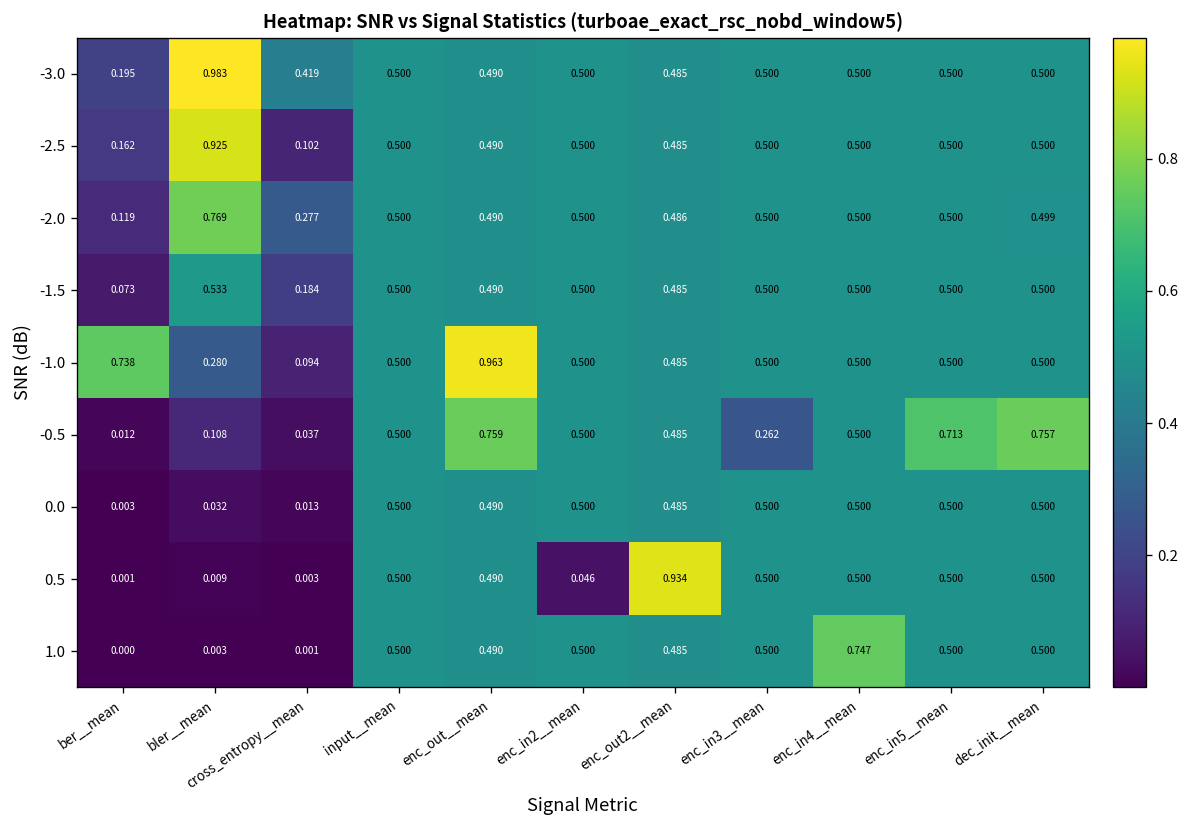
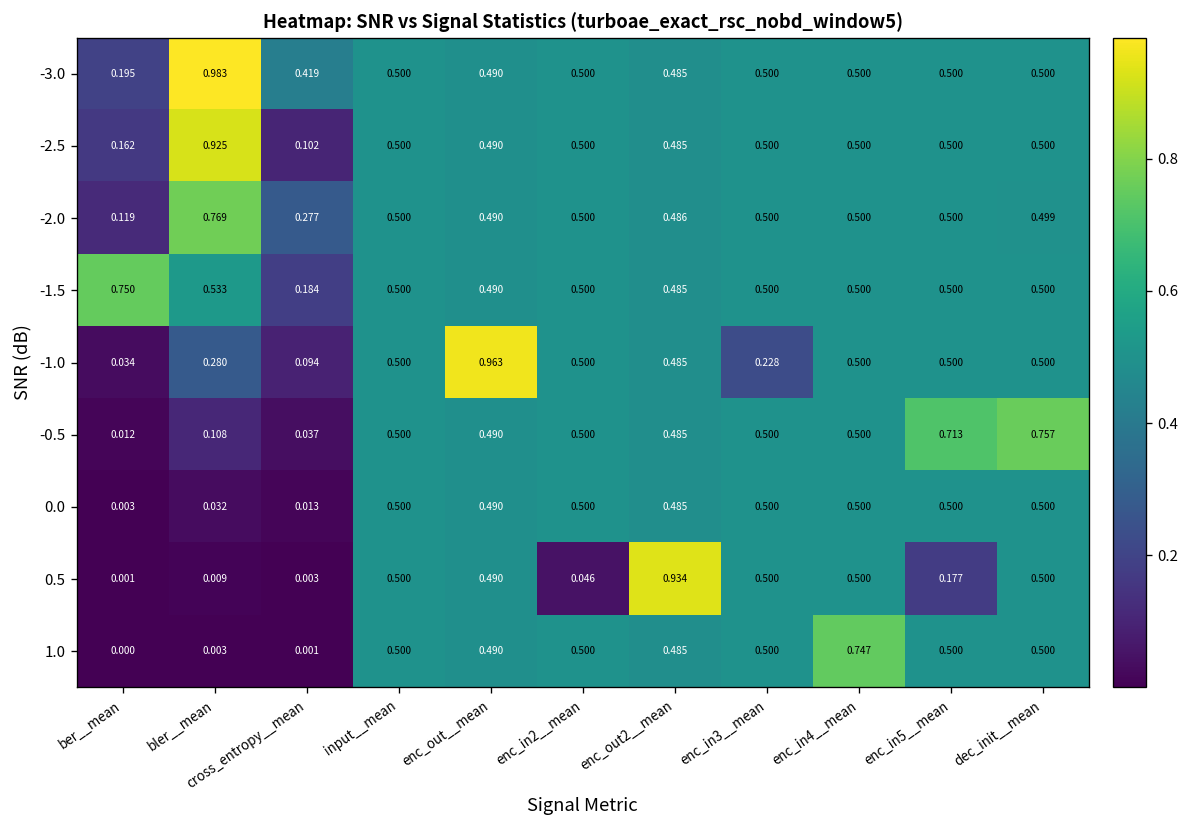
  {
    "-3.0": {
      "ber__mean": 0.195,
      "bler__mean": 0.983,
      "cross_entropy__mean": 0.419,
      "input__mean": 0.500,
      "enc_out__mean": 0.490,
      "enc_in2__mean": 0.500,
      "enc_out2__mean": 0.485,
      "enc_in3__mean": 0.500,
      "enc_in4__mean": 0.500,
      "enc_in5__mean": 0.500,
      "dec_init__mean": 0.500
    },
    "-2.5": {
      "ber__mean": 0.162,
      "bler__mean": 0.925,
      "cross_entropy__mean": 0.102,
      "input__mean": 0.500,
      "enc_out__mean": 0.490,
      "enc_in2__mean": 0.500,
      "enc_out2__mean": 0.485,
      "enc_in3__mean": 0.500,
      "enc_in4__mean": 0.500,
      "enc_in5__mean": 0.500,
      "dec_init__mean": 0.500
    },
    "-2.0": {
      "ber__mean": 0.119,
      "bler__mean": 0.769,
      "cross_entropy__mean": 0.277,
      "input__mean": 0.500,
      "enc_out__mean": 0.490,
      "enc_in2__mean": 0.500,
      "enc_out2__mean": 0.486,
      "enc_in3__mean": 0.500,
      "enc_in4__mean": 0.500,
      "enc_in5__mean": 0.500,
      "dec_init__mean": 0.499
    },
    "-1.5": {
-     "ber__mean": 0.073,
+     "ber__mean": 0.750,
      "bler__mean": 0.533,
      "cross_entropy__mean": 0.184,
      "input__mean": 0.500,
      "enc_out__mean": 0.490,
      "enc_in2__mean": 0.500,
      "enc_out2__mean": 0.485,
      "enc_in3__mean": 0.500,
      "enc_in4__mean": 0.500,
      "enc_in5__mean": 0.500,
      "dec_init__mean": 0.500
    },
    "-1.0": {
-     "ber__mean": 0.738,
+     "ber__mean": 0.034,
      "bler__mean": 0.280,
      "cross_entropy__mean": 0.094,
      "input__mean": 0.500,
      "enc_out__mean": 0.963,
      "enc_in2__mean": 0.500,
      "enc_out2__mean": 0.485,
-     "enc_in3__mean": 0.500,
+     "enc_in3__mean": 0.228,
      "enc_in4__mean": 0.500,
      "enc_in5__mean": 0.500,
      "dec_init__mean": 0.500
    },
    "-0.5": {
      "ber__mean": 0.012,
      "bler__mean": 0.108,
      "cross_entropy__mean": 0.037,
      "input__mean": 0.500,
-     "enc_out__mean": 0.759,
+     "enc_out__mean": 0.490,
      "enc_in2__mean": 0.500,
      "enc_out2__mean": 0.485,
-     "enc_in3__mean": 0.262,
+     "enc_in3__mean": 0.500,
      "enc_in4__mean": 0.500,
      "enc_in5__mean": 0.713,
      "dec_init__mean": 0.757
    },
    "0.0": {
      "ber__mean": 0.003,
      "bler__mean": 0.032,
      "cross_entropy__mean": 0.013,
      "input__mean": 0.500,
      "enc_out__mean": 0.490,
      "enc_in2__mean": 0.500,
      "enc_out2__mean": 0.485,
      "enc_in3__mean": 0.500,
      "enc_in4__mean": 0.500,
      "enc_in5__mean": 0.500,
      "dec_init__mean": 0.500
    },
    "0.5": {
      "ber__mean": 0.001,
      "bler__mean": 0.009,
      "cross_entropy__mean": 0.003,
      "input__mean": 0.500,
      "enc_out__mean": 0.490,
      "enc_in2__mean": 0.046,
      "enc_out2__mean": 0.934,
      "enc_in3__mean": 0.500,
      "enc_in4__mean": 0.500,
-     "enc_in5__mean": 0.500,
+     "enc_in5__mean": 0.177,
      "dec_init__mean": 0.500
    },
    "1.0": {
      "ber__mean": 0.000,
      "bler__mean": 0.003,
      "cross_entropy__mean": 0.001,
      "input__mean": 0.500,
      "enc_out__mean": 0.490,
      "enc_in2__mean": 0.500,
      "enc_out2__mean": 0.485,
      "enc_in3__mean": 0.500,
      "enc_in4__mean": 0.747,
      "enc_in5__mean": 0.500,
      "dec_init__mean": 0.500
    }
  }
